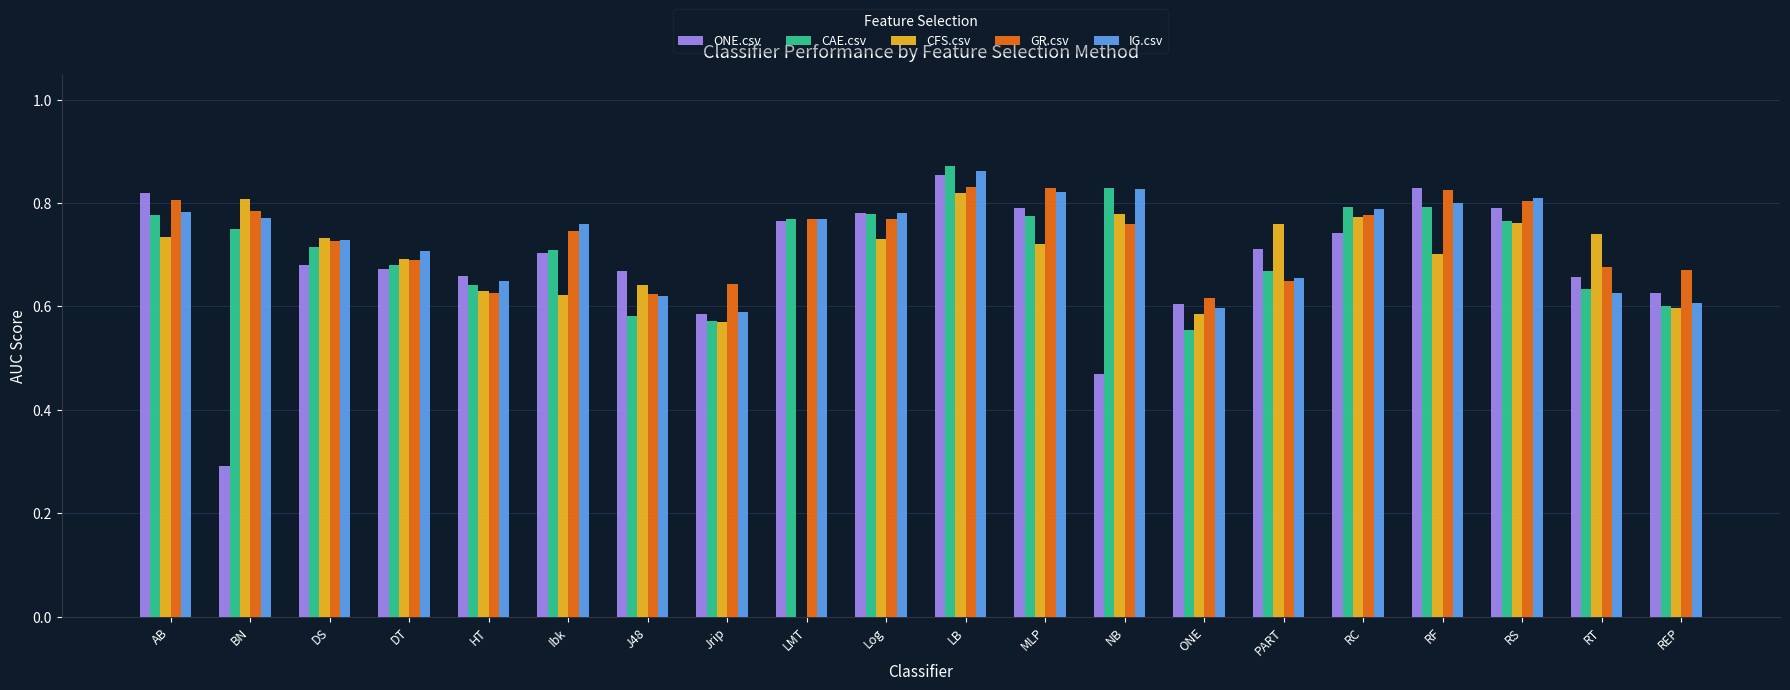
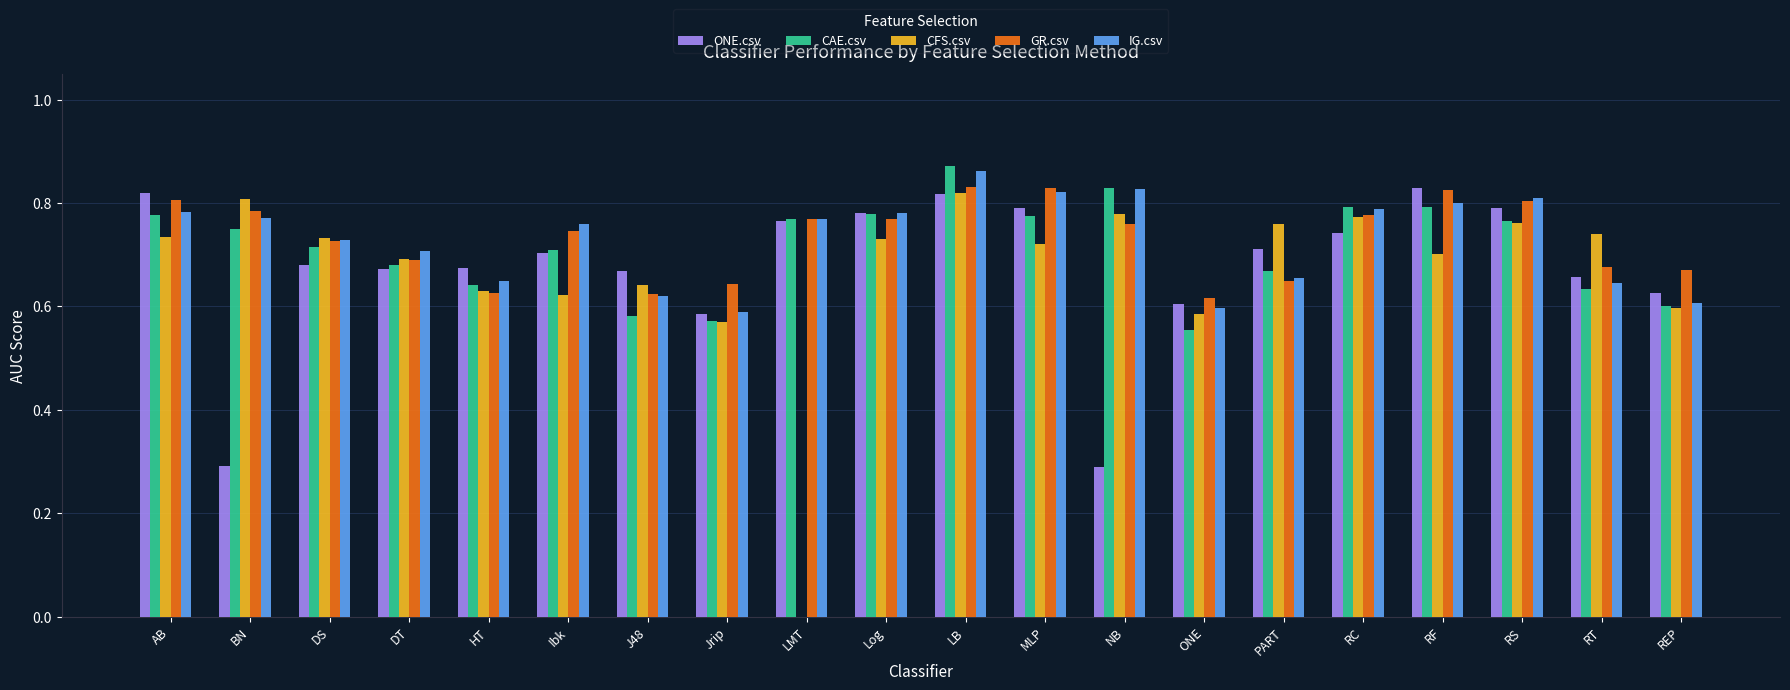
  {
    "ONE.csv": {
      "AB": 0.82,
      "BN": 0.29,
      "DS": 0.68,
      "DT": 0.67,
-     "HT": 0.66,
+     "HT": 0.67,
      "Ibk": 0.70,
      "J48": 0.67,
      "Jrip": 0.59,
      "LMT": 0.77,
      "Log": 0.78,
-     "LB": 0.85,
+     "LB": 0.82,
      "MLP": 0.79,
-     "NB": 0.47,
+     "NB": 0.29,
      "ONE": 0.60,
      "PART": 0.71,
      "RC": 0.74,
      "RF": 0.83,
      "RS": 0.79,
      "RT": 0.66,
      "REP": 0.63
    },
    "CAE.csv": {
      "AB": 0.78,
      "BN": 0.75,
      "DS": 0.72,
      "DT": 0.68,
      "HT": 0.64,
      "Ibk": 0.71,
      "J48": 0.58,
      "Jrip": 0.57,
      "LMT": 0.77,
      "Log": 0.78,
      "LB": 0.87,
      "MLP": 0.78,
      "NB": 0.83,
      "ONE": 0.55,
      "PART": 0.67,
      "RC": 0.79,
      "RF": 0.79,
      "RS": 0.77,
      "RT": 0.63,
      "REP": 0.60
    },
    "CFS.csv": {
      "AB": 0.73,
      "BN": 0.81,
      "DS": 0.73,
      "DT": 0.69,
      "HT": 0.63,
      "Ibk": 0.62,
      "J48": 0.64,
      "Jrip": 0.57,
      "LMT": 0.00,
      "Log": 0.73,
      "LB": 0.82,
      "MLP": 0.72,
      "NB": 0.78,
      "ONE": 0.59,
      "PART": 0.76,
      "RC": 0.77,
      "RF": 0.70,
      "RS": 0.76,
      "RT": 0.74,
      "REP": 0.60
    },
    "GR.csv": {
      "AB": 0.81,
      "BN": 0.79,
      "DS": 0.73,
      "DT": 0.69,
      "HT": 0.63,
      "Ibk": 0.75,
      "J48": 0.62,
      "Jrip": 0.64,
      "LMT": 0.77,
      "Log": 0.77,
      "LB": 0.83,
      "MLP": 0.83,
      "NB": 0.76,
      "ONE": 0.62,
      "PART": 0.65,
      "RC": 0.78,
      "RF": 0.83,
      "RS": 0.80,
      "RT": 0.68,
      "REP": 0.67
    },
    "IG.csv": {
      "AB": 0.78,
      "BN": 0.77,
      "DS": 0.73,
      "DT": 0.71,
      "HT": 0.65,
      "Ibk": 0.76,
      "J48": 0.62,
      "Jrip": 0.59,
      "LMT": 0.77,
      "Log": 0.78,
      "LB": 0.86,
      "MLP": 0.82,
      "NB": 0.83,
      "ONE": 0.60,
      "PART": 0.66,
      "RC": 0.79,
      "RF": 0.80,
      "RS": 0.81,
-     "RT": 0.63,
+     "RT": 0.65,
      "REP": 0.61
    }
  }
